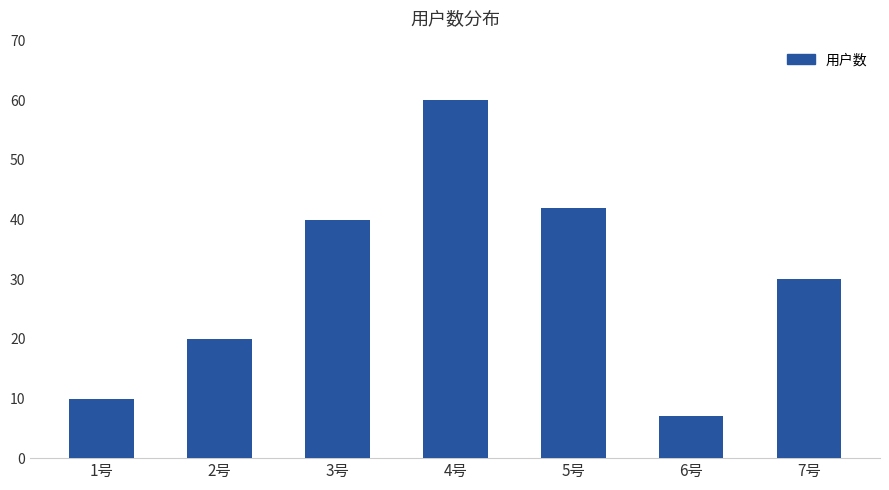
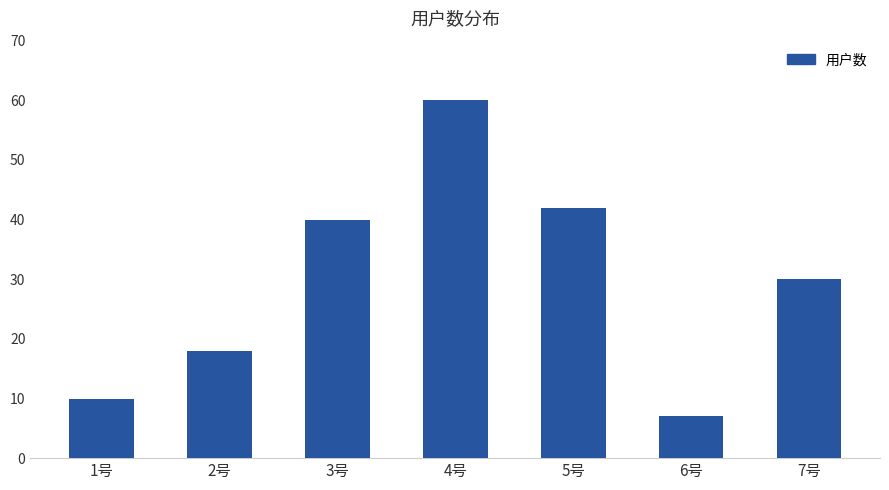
  {
    "1号": 10,
-   "2号": 20,
+   "2号": 18,
    "3号": 40,
    "4号": 60,
    "5号": 42,
    "6号": 7,
    "7号": 30
  }
